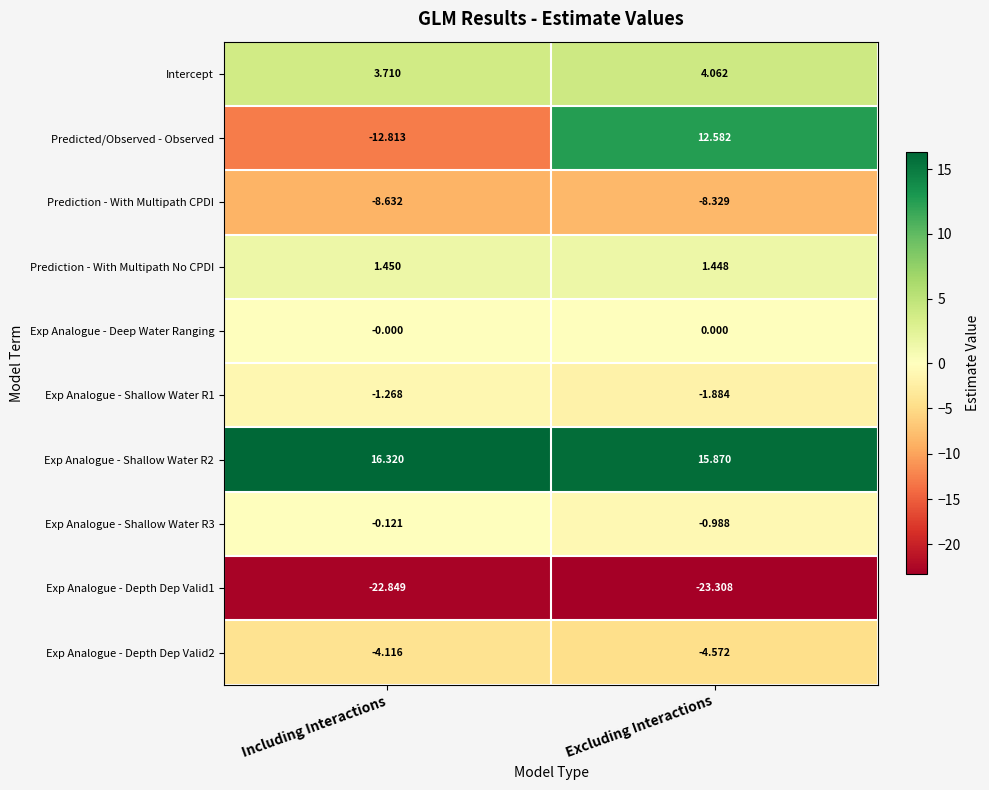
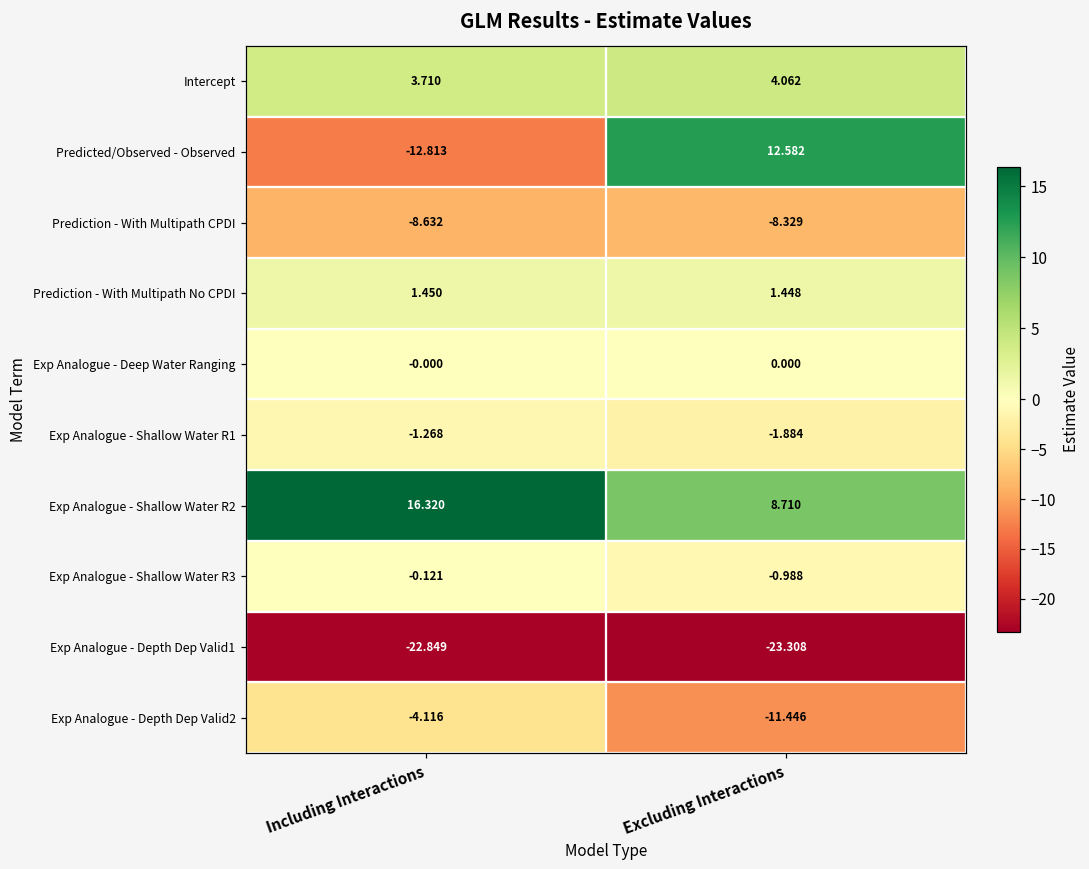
  {
    "Intercept": {
      "Including Interactions": 3.710,
      "Excluding Interactions": 4.062
    },
    "Predicted/Observed - Observed": {
      "Including Interactions": -12.813,
      "Excluding Interactions": 12.582
    },
    "Prediction - With Multipath CPDI": {
      "Including Interactions": -8.632,
      "Excluding Interactions": -8.329
    },
    "Prediction - With Multipath No CPDI": {
      "Including Interactions": 1.450,
      "Excluding Interactions": 1.448
    },
    "Exp Analogue - Deep Water Ranging": {
      "Including Interactions": -0.000,
      "Excluding Interactions": 0.000
    },
    "Exp Analogue - Shallow Water R1": {
      "Including Interactions": -1.268,
      "Excluding Interactions": -1.884
    },
    "Exp Analogue - Shallow Water R2": {
      "Including Interactions": 16.320,
-     "Excluding Interactions": 15.870
+     "Excluding Interactions": 8.710
    },
    "Exp Analogue - Shallow Water R3": {
      "Including Interactions": -0.121,
      "Excluding Interactions": -0.988
    },
    "Exp Analogue - Depth Dep Valid1": {
      "Including Interactions": -22.849,
      "Excluding Interactions": -23.308
    },
    "Exp Analogue - Depth Dep Valid2": {
      "Including Interactions": -4.116,
-     "Excluding Interactions": -4.572
+     "Excluding Interactions": -11.446
    }
  }
